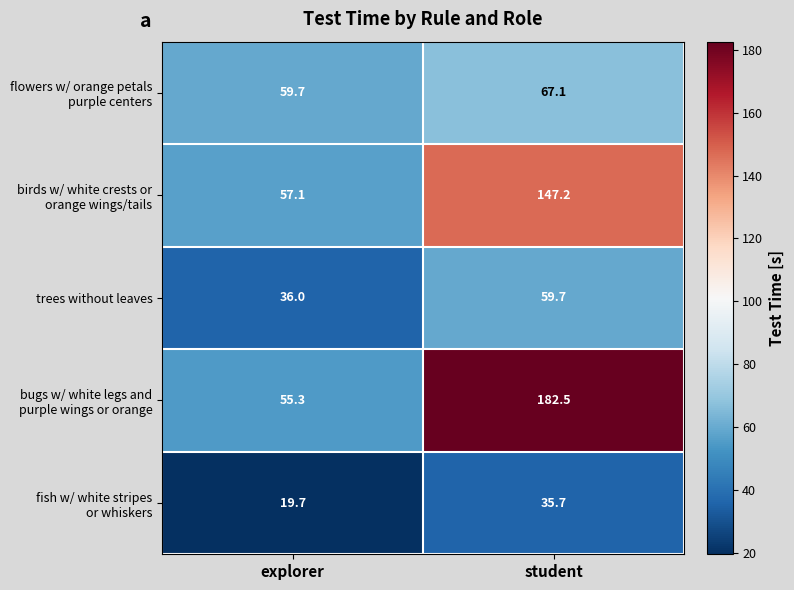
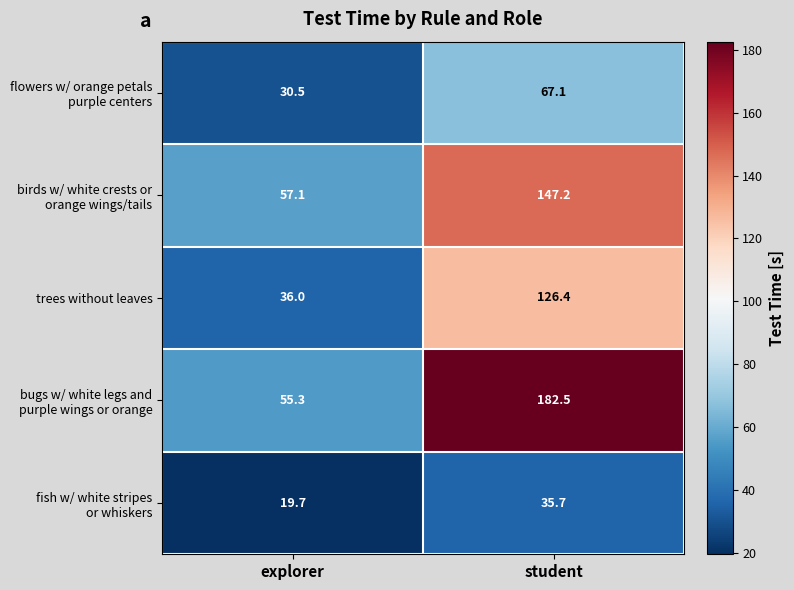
  {
    "flowers w/ orange petals purple centers": {
-     "explorer": 59.7,
+     "explorer": 30.5,
      "student": 67.1
    },
    "birds w/ white crests or orange wings/tails": {
      "explorer": 57.1,
      "student": 147.2
    },
    "trees without leaves": {
      "explorer": 36.0,
-     "student": 59.7
+     "student": 126.4
    },
    "bugs w/ white legs and purple wings or orange": {
      "explorer": 55.3,
      "student": 182.5
    },
    "fish w/ white stripes or whiskers": {
      "explorer": 19.7,
      "student": 35.7
    }
  }
